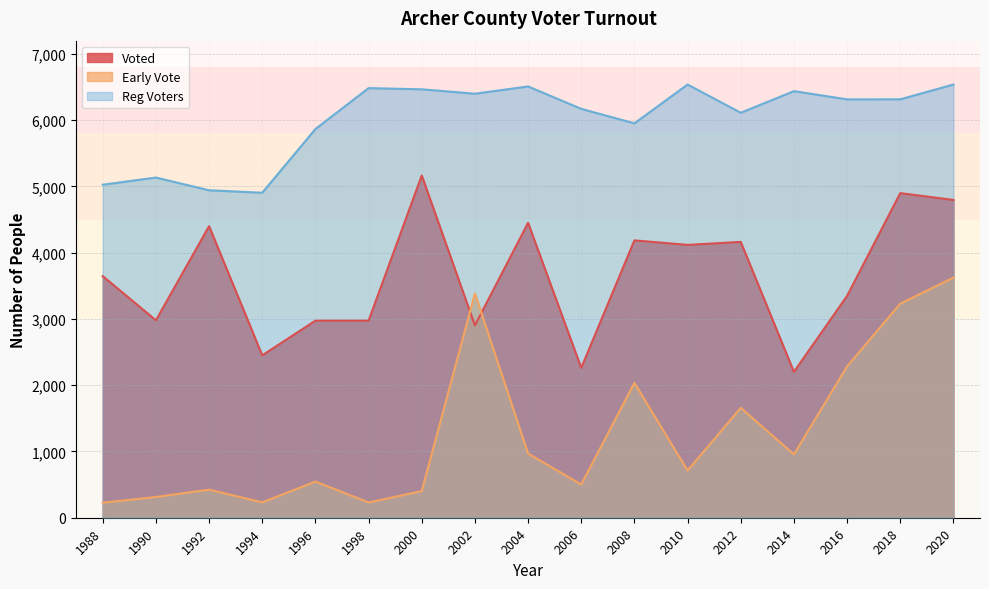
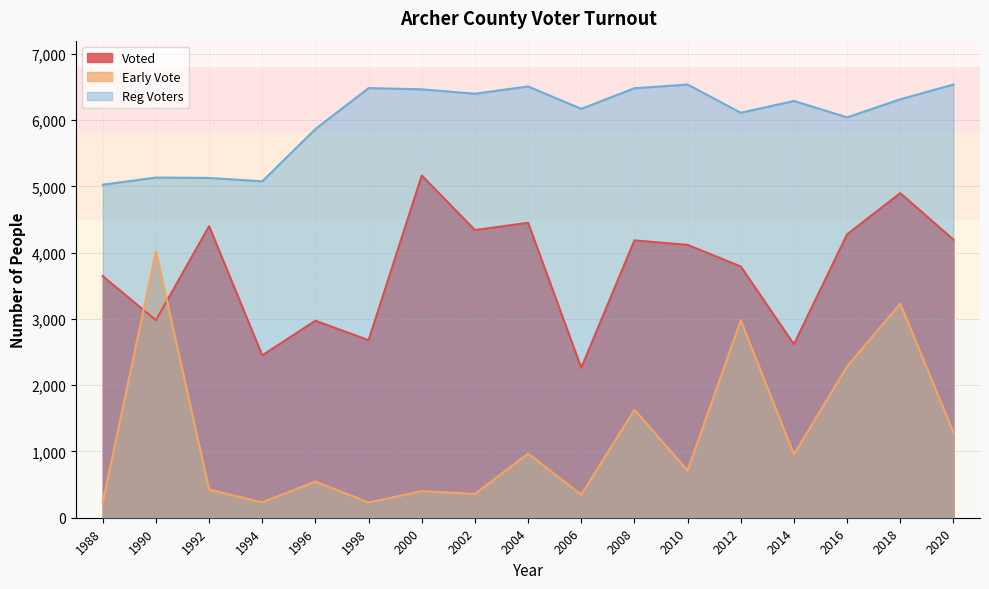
  {
    "Voted": {
      "1988": "3,600",
      "1990": "3,000",
      "1992": "4,400",
      "1994": "2,500",
      "1996": "3,000",
-     "1998": "3,000",
+     "1998": "2,700",
      "2000": "5,200",
-     "2002": "2,900",
+     "2002": "4,300",
      "2004": "4,500",
      "2006": "2,300",
      "2008": "4,200",
      "2010": "4,100",
-     "2012": "4,200",
-     "2014": "2,200",
-     "2016": "3,300",
+     "2012": "3,800",
+     "2014": "2,600",
+     "2016": "4,300",
      "2018": "4,900",
-     "2020": "4,800"
+     "2020": "4,200"
    },
    "Early Vote": {
      "1988": "200",
-     "1990": "300",
+     "1990": "4,000",
      "1992": "400",
      "1994": "200",
      "1996": "500",
      "1998": "200",
      "2000": "400",
-     "2002": "3,400",
+     "2002": "400",
      "2004": "1,000",
-     "2006": "500",
-     "2008": "2,000",
+     "2006": "300",
+     "2008": "1,600",
      "2010": "700",
-     "2012": "1,700",
+     "2012": "3,000",
      "2014": "1,000",
      "2016": "2,300",
      "2018": "3,200",
-     "2020": "3,600"
+     "2020": "1,300"
    },
    "Reg Voters": {
      "1988": "5,000",
      "1990": "5,100",
-     "1992": "4,900",
-     "1994": "4,900",
+     "1992": "5,100",
+     "1994": "5,100",
      "1996": "5,900",
      "1998": "6,500",
      "2000": "6,500",
      "2002": "6,400",
      "2004": "6,500",
      "2006": "6,200",
-     "2008": "6,000",
+     "2008": "6,500",
      "2010": "6,500",
      "2012": "6,100",
-     "2014": "6,400",
-     "2016": "6,300",
+     "2014": "6,300",
+     "2016": "6,000",
      "2018": "6,300",
      "2020": "6,500"
    }
  }
